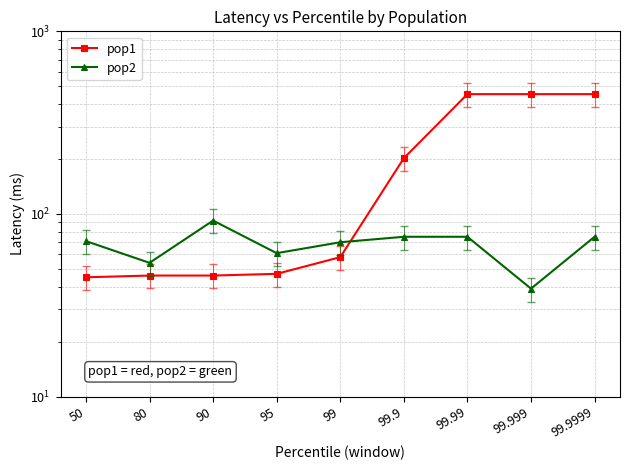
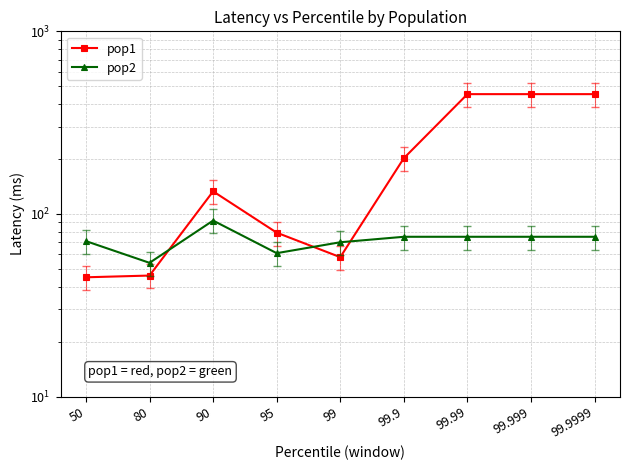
  {
    "pop1": {
      "50": 45,
-     "90": 46,
-     "95": 47,
+     "90": 130,
+     "95": 79,
      "99.9": 200,
      "99.99": 450,
      "99.999": 450,
      "99.9999": 450
    },
    "pop2": {
      "50": 71,
      "90": 90,
      "95": 61,
      "99": 70,
      "99.9": 75,
      "99.99": 75,
-     "99.999": 39,
+     "99.999": 75,
      "99.9999": 75
    }
  }
